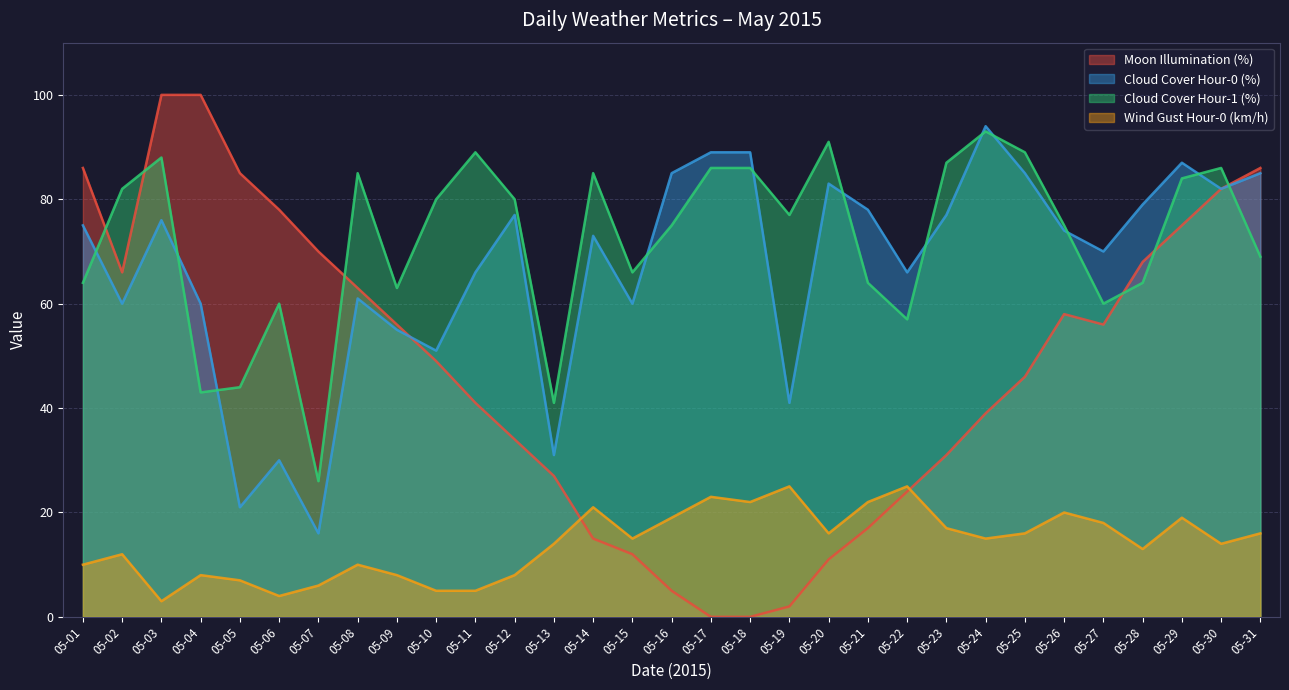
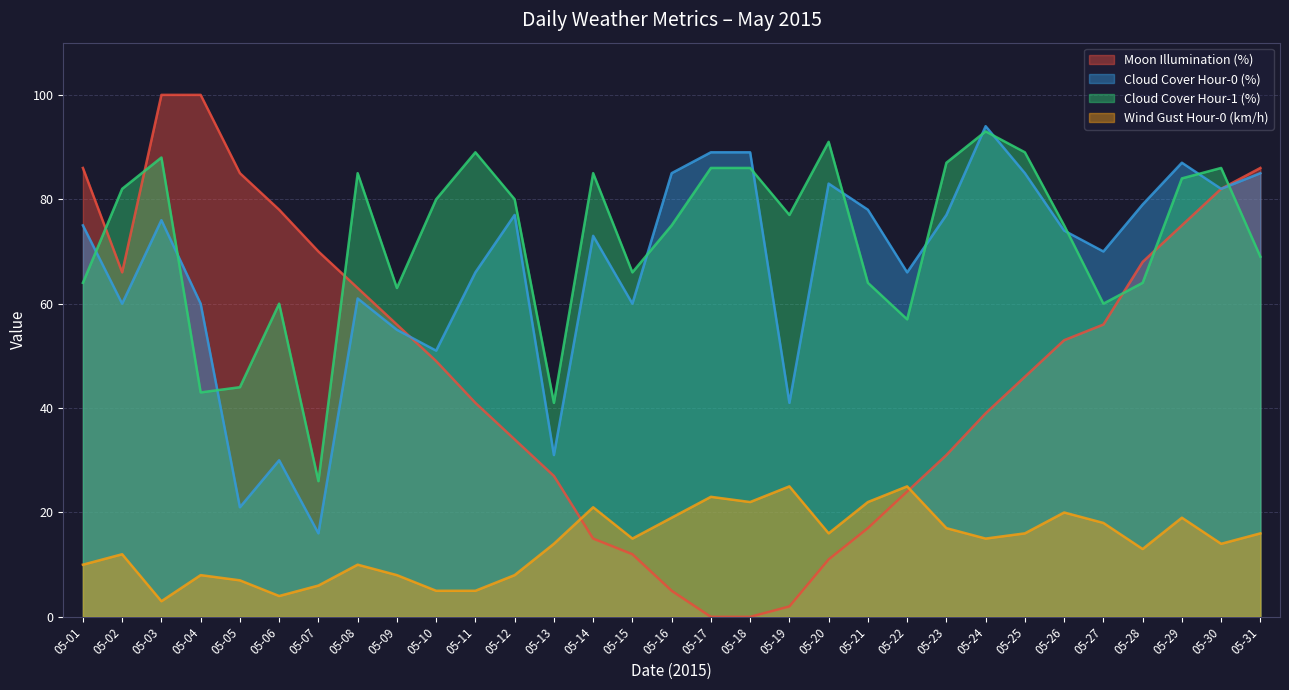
  {
    "Moon Illumination (%)": {
      "05-01": 86,
      "05-02": 66,
      "05-03": 100,
      "05-04": 100,
      "05-05": 85,
      "05-06": 78,
      "05-07": 70,
      "05-08": 63,
      "05-09": 56,
      "05-10": 49,
      "05-11": 41,
      "05-12": 34,
      "05-13": 27,
      "05-14": 15,
      "05-15": 12,
      "05-16": 5,
      "05-17": 0,
      "05-18": 0,
      "05-19": 2,
      "05-20": 11,
      "05-21": 17,
      "05-22": 24,
      "05-23": 31,
      "05-24": 39,
      "05-25": 46,
-     "05-26": 58,
+     "05-26": 53,
      "05-27": 56,
      "05-28": 68,
      "05-29": 75,
      "05-31": 86
    },
    "Cloud Cover Hour-0 (%)": {
      "05-01": 75,
      "05-02": 60,
      "05-03": 76,
      "05-04": 60,
      "05-05": 21,
      "05-06": 30,
      "05-07": 16,
      "05-08": 61,
      "05-09": 55,
      "05-10": 51,
      "05-11": 66,
      "05-12": 77,
      "05-13": 31,
      "05-14": 73,
      "05-15": 60,
      "05-16": 85,
      "05-17": 89,
      "05-18": 89,
      "05-19": 41,
      "05-20": 83,
      "05-21": 78,
      "05-22": 66,
      "05-23": 77,
      "05-24": 94,
      "05-25": 85,
      "05-26": 74,
      "05-27": 70,
      "05-28": 79,
      "05-29": 87,
      "05-31": 85
    },
    "Cloud Cover Hour-1 (%)": {
      "05-01": 64,
      "05-02": 82,
      "05-03": 88,
      "05-04": 43,
      "05-05": 44,
      "05-06": 60,
      "05-07": 26,
      "05-08": 85,
      "05-09": 63,
      "05-10": 80,
      "05-11": 89,
      "05-12": 80,
      "05-13": 41,
      "05-14": 85,
      "05-15": 66,
      "05-16": 75,
      "05-17": 86,
      "05-18": 86,
      "05-19": 77,
      "05-20": 91,
      "05-21": 64,
      "05-22": 57,
      "05-23": 87,
      "05-24": 93,
      "05-25": 89,
      "05-26": 75,
      "05-27": 60,
      "05-28": 64,
      "05-29": 84,
      "05-30": 86,
      "05-31": 69
    },
    "Wind Gust Hour-0 (km/h)": {
      "05-01": 10,
      "05-02": 12,
      "05-03": 3,
      "05-04": 8,
      "05-05": 7,
      "05-06": 4,
      "05-07": 6,
      "05-08": 10,
      "05-09": 8,
      "05-10": 5,
      "05-11": 5,
      "05-12": 8,
      "05-13": 14,
      "05-14": 21,
      "05-15": 15,
      "05-16": 19,
      "05-17": 23,
      "05-18": 22,
      "05-19": 25,
      "05-20": 16,
      "05-21": 22,
      "05-22": 25,
      "05-23": 17,
      "05-24": 15,
      "05-25": 16,
      "05-26": 20,
      "05-27": 18,
      "05-28": 13,
      "05-29": 19,
      "05-30": 14,
      "05-31": 16
    }
  }
